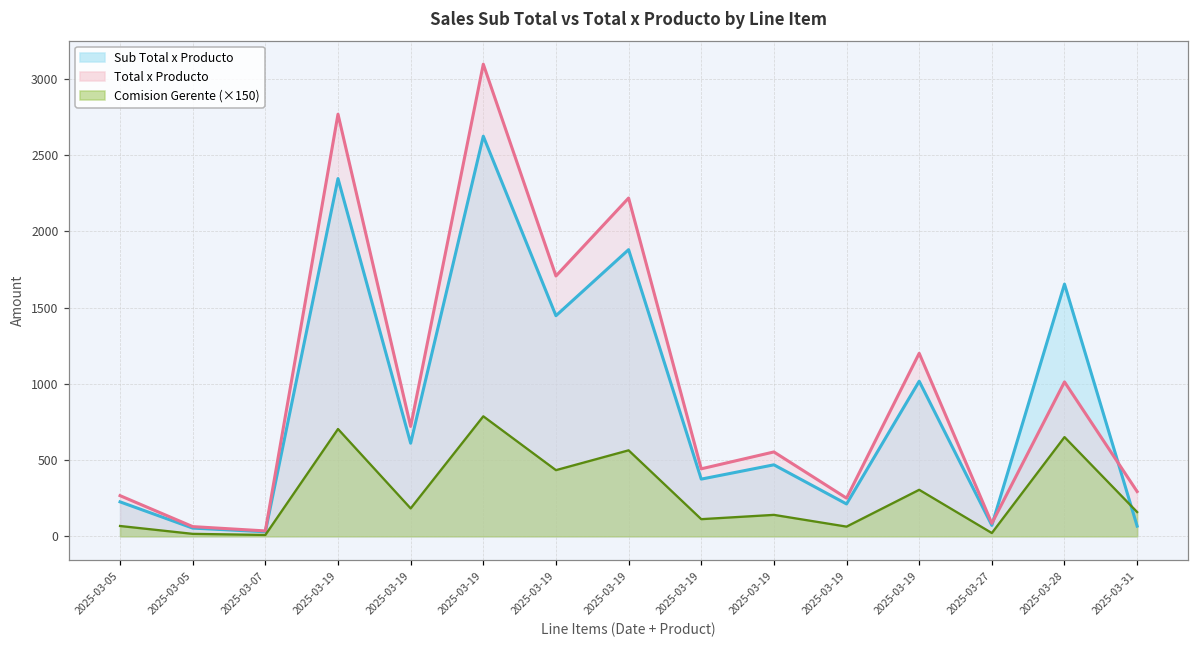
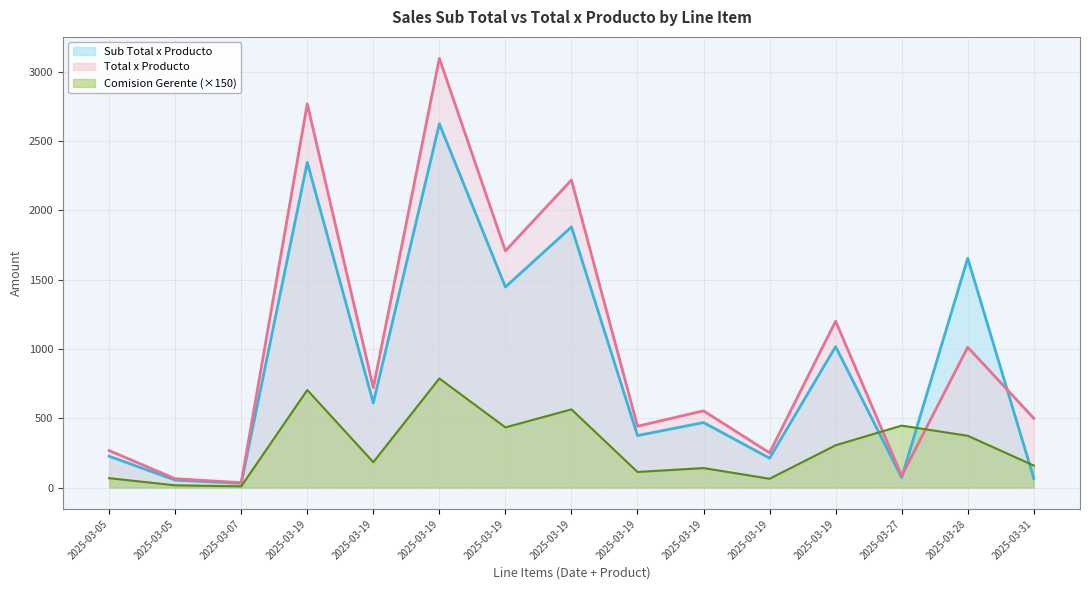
  {
    "Sub Total x Producto": {
      "2025-03-28": 1650,
      "2025-03-31": 70
    },
    "Total x Producto": {
      "2025-03-28": 1010,
-     "2025-03-31": 290
+     "2025-03-31": 500
    },
    "Comision Gerente (×150)": {
      "2025-03-07": 10,
-     "2025-03-27": 20,
-     "2025-03-28": 650,
+     "2025-03-27": 450,
+     "2025-03-28": 370,
      "2025-03-31": 160
    }
  }
